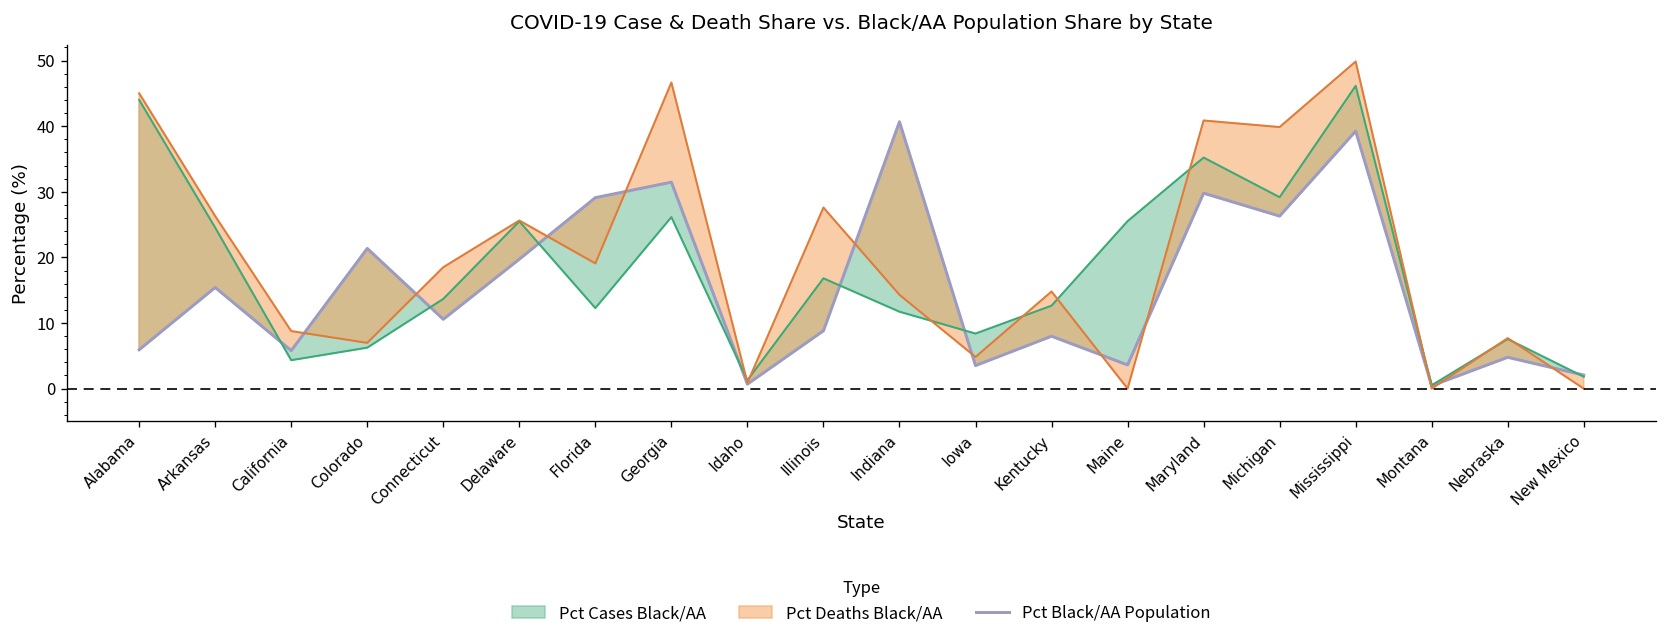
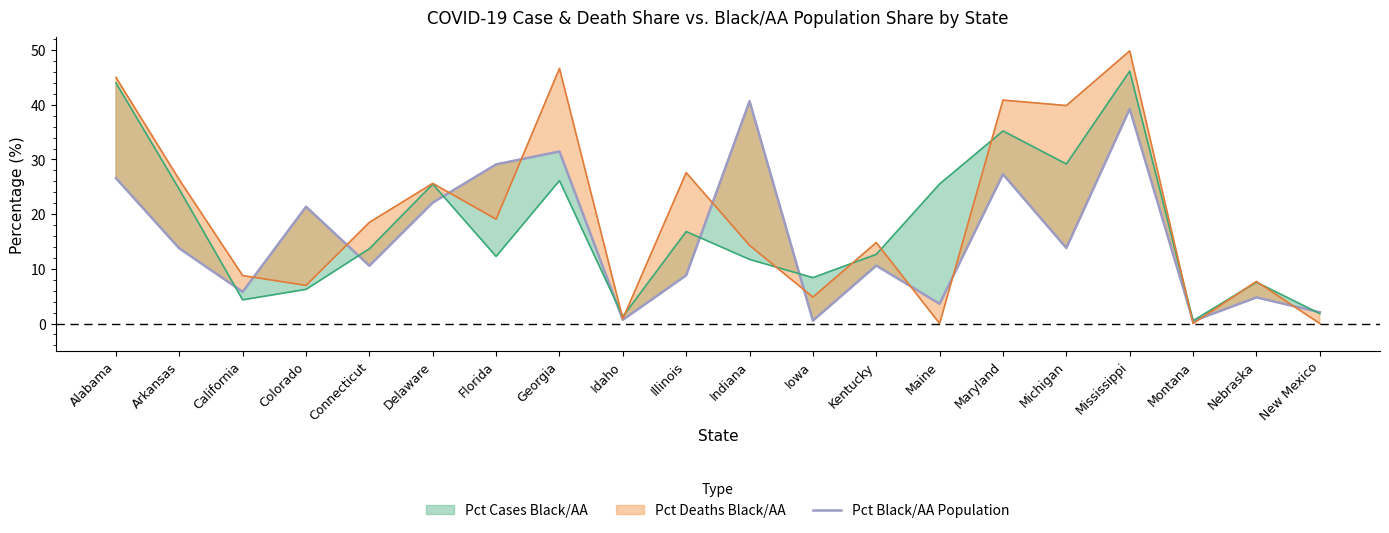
  {
    "Pct Black/AA Population": {
-     "Alabama": 6,
-     "Arkansas": 15,
+     "Alabama": 27,
+     "Arkansas": 14,
      "California": 6,
      "Colorado": 21,
      "Connecticut": 11,
-     "Delaware": 20,
+     "Delaware": 22,
      "Florida": 29,
      "Georgia": 31,
      "Illinois": 9,
      "Indiana": 41,
-     "Iowa": 4,
-     "Kentucky": 8,
+     "Iowa": 1,
+     "Kentucky": 11,
      "Maine": 4,
-     "Maryland": 30,
-     "Michigan": 26,
+     "Maryland": 27,
+     "Michigan": 14,
      "Mississippi": 39,
      "Nebraska": 5
    }
  }
